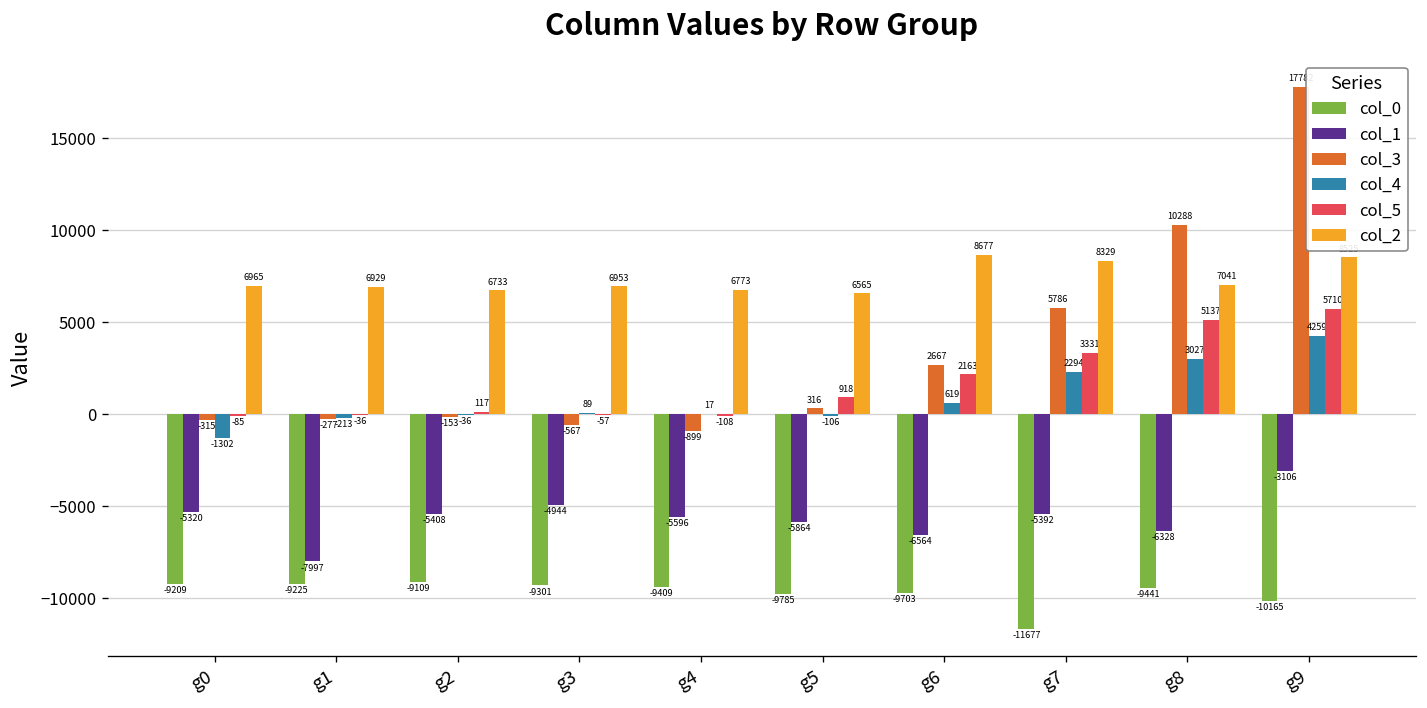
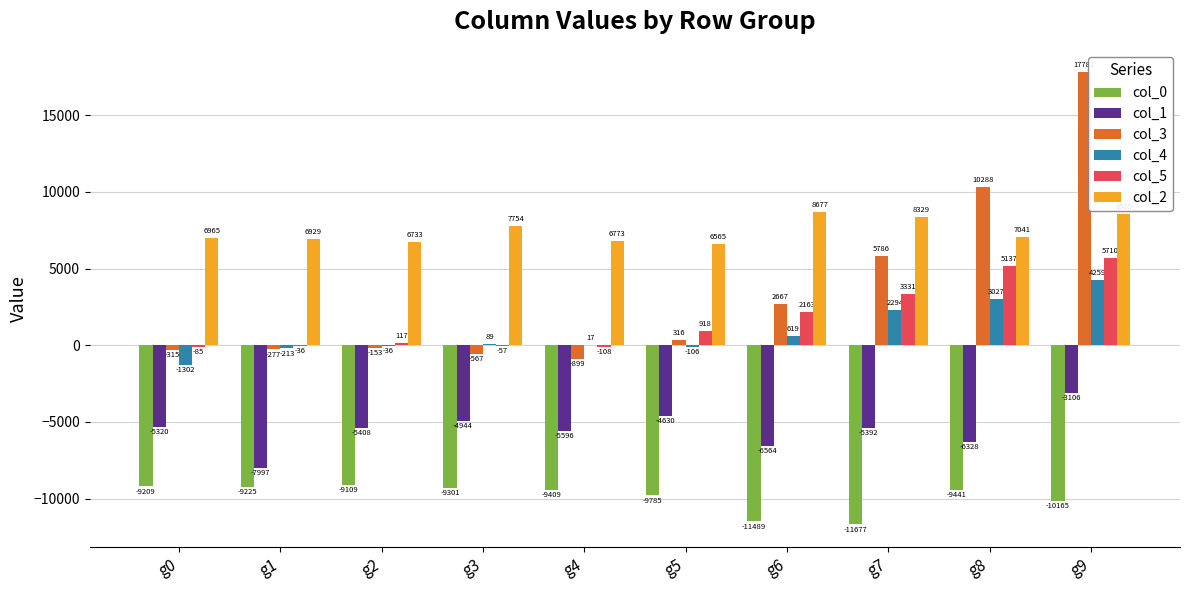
  {
    "col_0": {
      "g0": -9209,
      "g1": -9225,
      "g2": -9109,
      "g3": -9301,
      "g4": -9409,
      "g5": -9785,
-     "g6": -9703,
+     "g6": -11489,
      "g7": -11677,
      "g8": -9441,
      "g9": -10165
    },
    "col_1": {
      "g0": -5320,
      "g1": -7997,
      "g2": -5408,
      "g3": -4944,
      "g4": -5596,
-     "g5": -5864,
+     "g5": -4630,
      "g6": -6564,
      "g7": -5392,
      "g8": -6328,
      "g9": -3106
    },
    "col_4": {
      "g0": -1302,
      "g1": -213,
      "g2": -36,
      "g3": 89,
      "g4": 17,
      "g5": -106,
      "g6": 619,
      "g7": 2294,
      "g8": 3027,
      "g9": 4259
    },
    "col_2": {
      "g0": 6965,
      "g1": 6929,
      "g2": 6733,
-     "g3": 6953,
+     "g3": 7754,
      "g4": 6773,
      "g5": 6565,
      "g6": 8677,
      "g7": 8329,
      "g8": 7041
    }
  }
